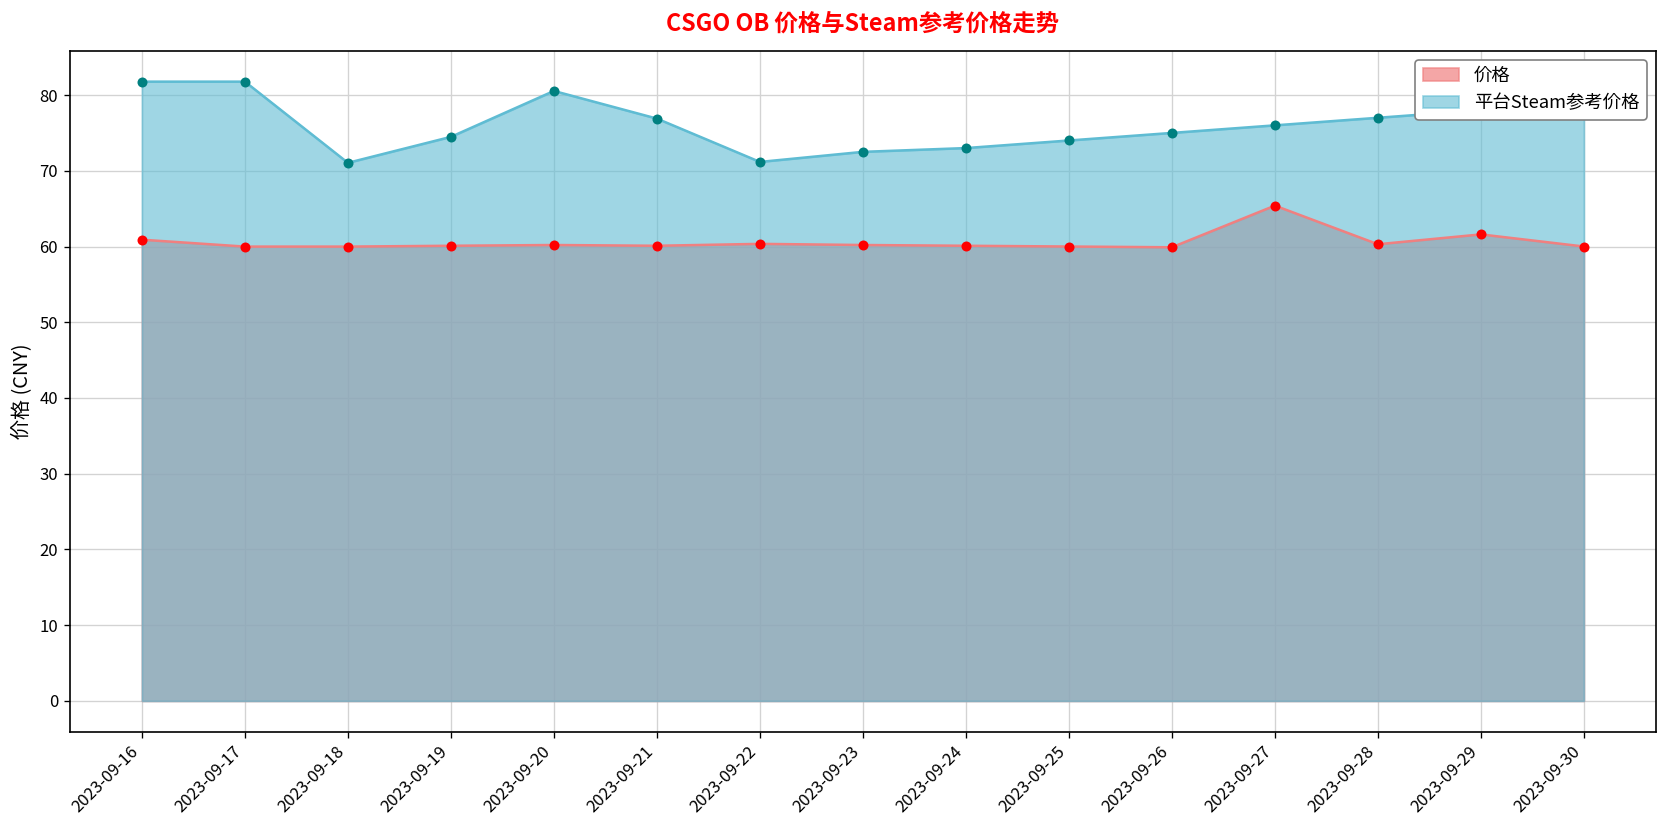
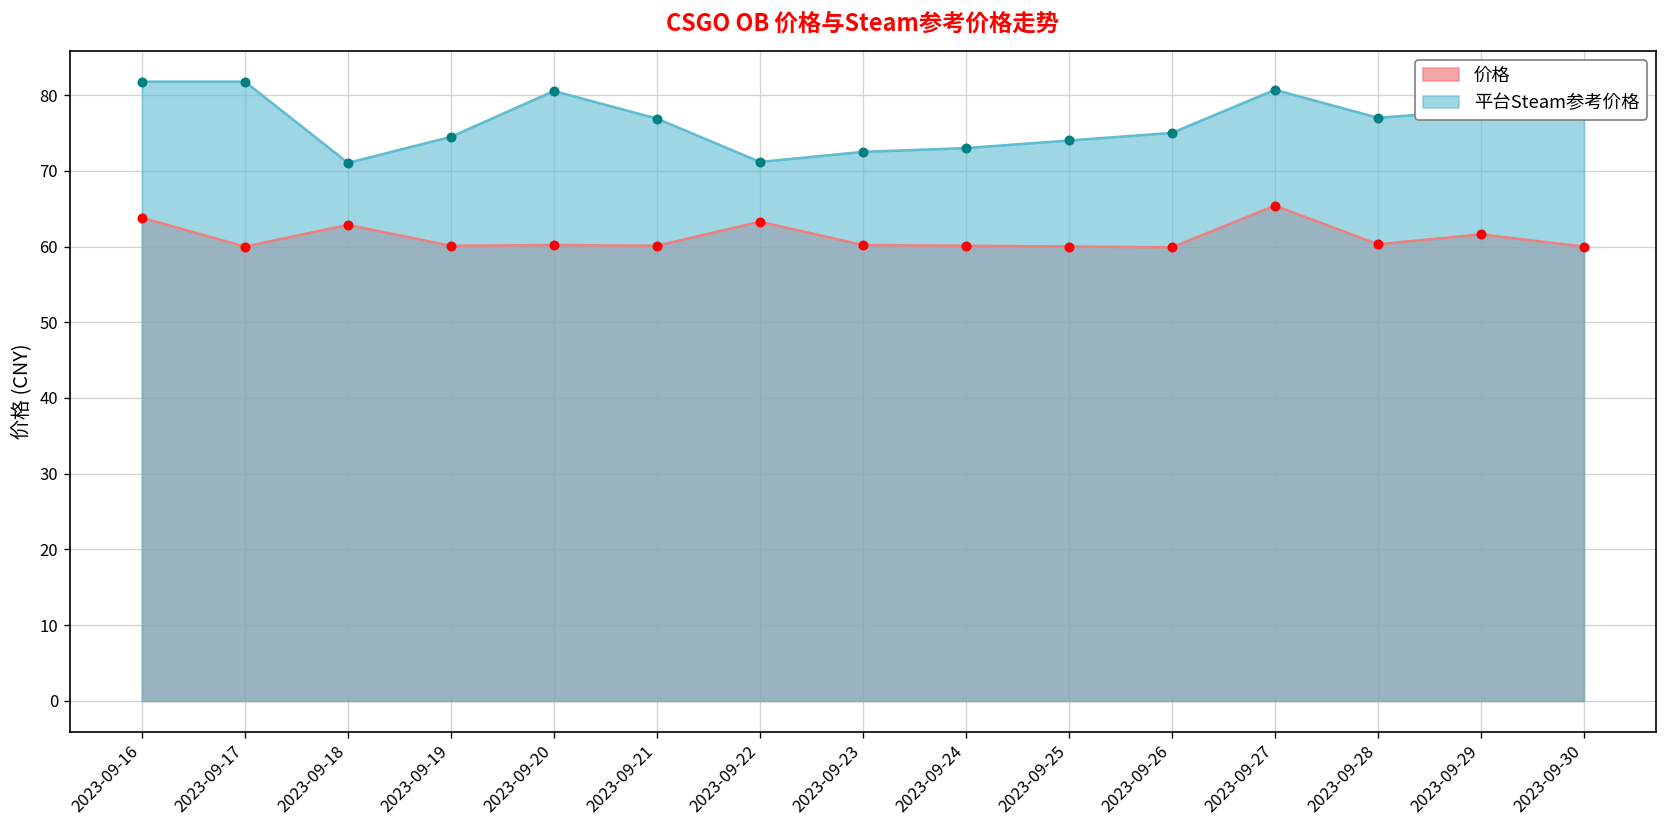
  {
    "价格": {
-     "2023-09-16": 61,
+     "2023-09-16": 64,
      "2023-09-17": 60,
-     "2023-09-18": 60,
+     "2023-09-18": 63,
      "2023-09-19": 60,
      "2023-09-20": 60,
      "2023-09-21": 60,
-     "2023-09-22": 60,
+     "2023-09-22": 63,
      "2023-09-23": 60,
      "2023-09-24": 60,
      "2023-09-25": 60,
      "2023-09-26": 60,
      "2023-09-27": 65,
      "2023-09-28": 60,
      "2023-09-29": 62,
      "2023-09-30": 60
    },
    "平台Steam参考价格": {
      "2023-09-16": 82,
      "2023-09-17": 82,
      "2023-09-18": 71,
      "2023-09-19": 74,
      "2023-09-20": 81,
      "2023-09-21": 77,
      "2023-09-22": 71,
      "2023-09-23": 73,
      "2023-09-24": 73,
      "2023-09-25": 74,
      "2023-09-26": 75,
-     "2023-09-27": 76,
+     "2023-09-27": 81,
      "2023-09-28": 77
    }
  }
